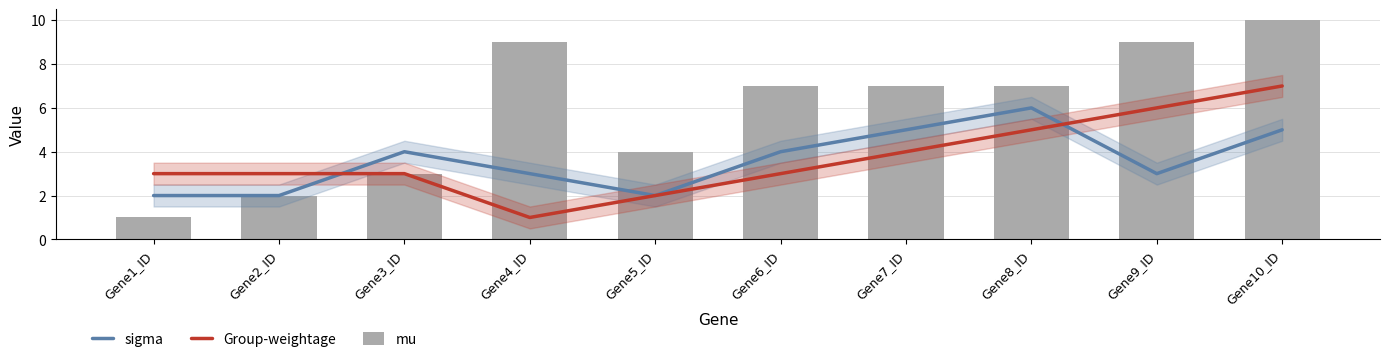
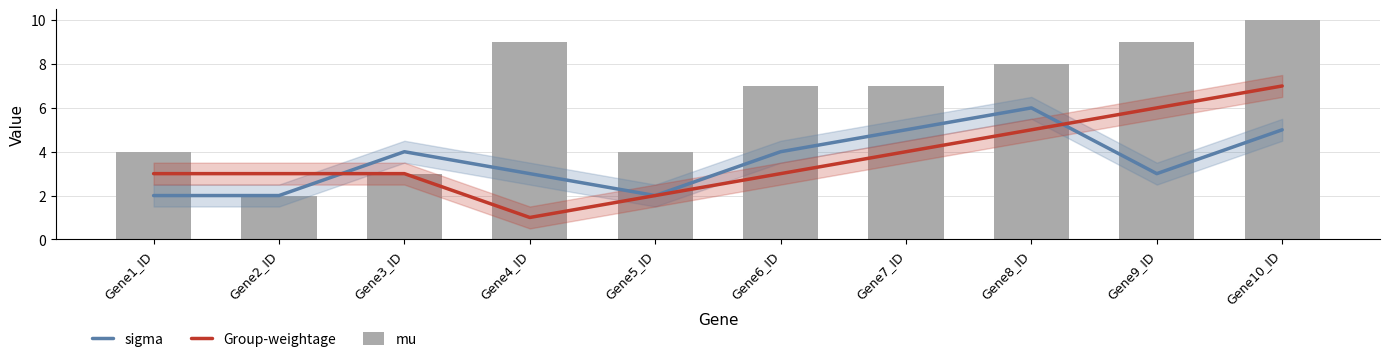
  {
    "mu": {
-     "Gene1_ID": 1,
+     "Gene1_ID": 4,
      "Gene2_ID": 2,
      "Gene3_ID": 3,
      "Gene4_ID": 9,
      "Gene5_ID": 4,
      "Gene6_ID": 7,
      "Gene7_ID": 7,
-     "Gene8_ID": 7,
+     "Gene8_ID": 8,
      "Gene9_ID": 9,
      "Gene10_ID": 10
    }
  }
